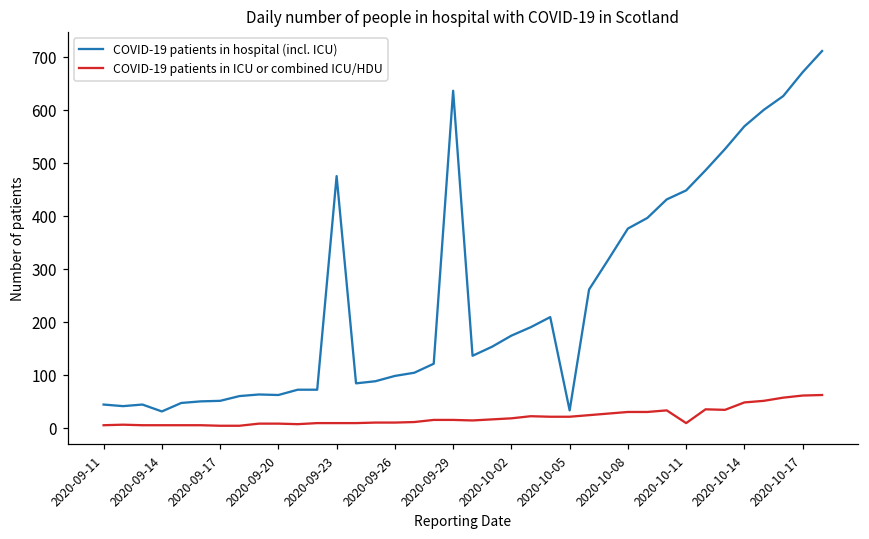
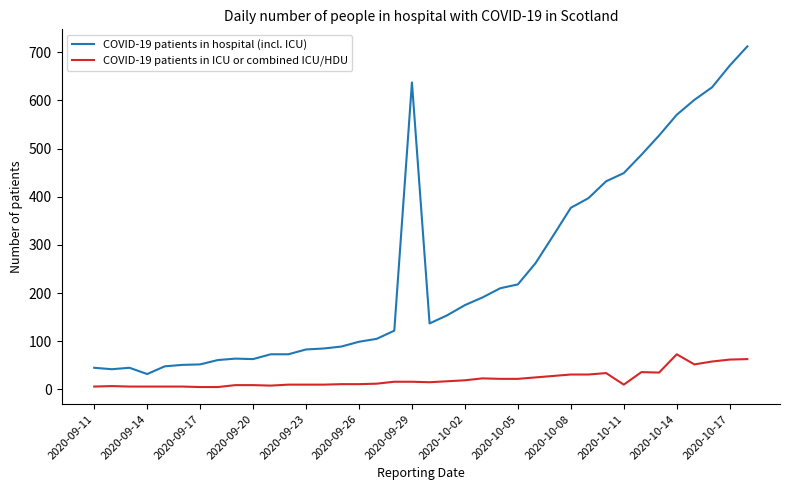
  {
    "COVID-19 patients in hospital (incl. ICU)": {
      "2020-09-11": 50,
      "2020-09-14": 30,
      "2020-09-17": 50,
      "2020-09-20": 60,
-     "2020-09-23": 480,
+     "2020-09-23": 80,
      "2020-09-26": 100,
      "2020-09-29": 640,
      "2020-10-02": 180,
-     "2020-10-05": 30,
+     "2020-10-05": 220,
      "2020-10-08": 380,
      "2020-10-11": 450,
      "2020-10-14": 570,
      "2020-10-17": 670
    },
    "COVID-19 patients in ICU or combined ICU/HDU": {
      "2020-09-11": 10,
      "2020-09-14": 10,
      "2020-09-17": 10,
      "2020-09-20": 10,
      "2020-09-23": 10,
      "2020-09-26": 10,
      "2020-09-29": 20,
      "2020-10-02": 20,
      "2020-10-05": 20,
      "2020-10-08": 30,
      "2020-10-11": 10,
-     "2020-10-14": 50,
+     "2020-10-14": 70,
      "2020-10-17": 60
    }
  }
